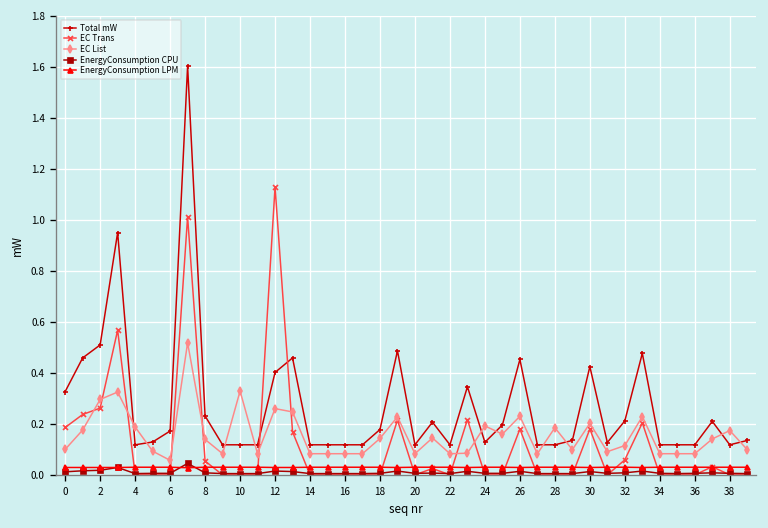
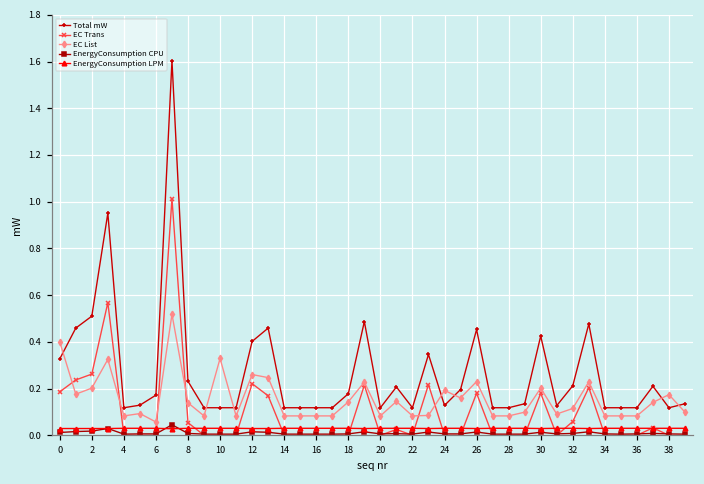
  {
    "EC Trans": {
      "0": 0.19,
      "2": 0.26,
      "8": 0.05,
-     "12": 1.13,
+     "12": 0.22,
      "26": 0.18,
      "30": 0.18,
      "32": 0.06
    },
    "EC List": {
-     "0": 0.1,
-     "2": 0.30,
-     "4": 0.19,
+     "0": 0.4,
+     "2": 0.20,
+     "4": 0.08,
      "6": 0.06,
      "8": 0.14,
      "10": 0.33,
      "12": 0.26,
      "14": 0.08,
      "16": 0.08,
      "18": 0.14,
      "20": 0.08,
      "22": 0.08,
      "24": 0.19,
      "26": 0.23,
-     "28": 0.19,
+     "28": 0.08,
      "30": 0.20,
      "32": 0.12,
      "34": 0.08,
      "36": 0.08,
      "38": 0.17
    }
  }
